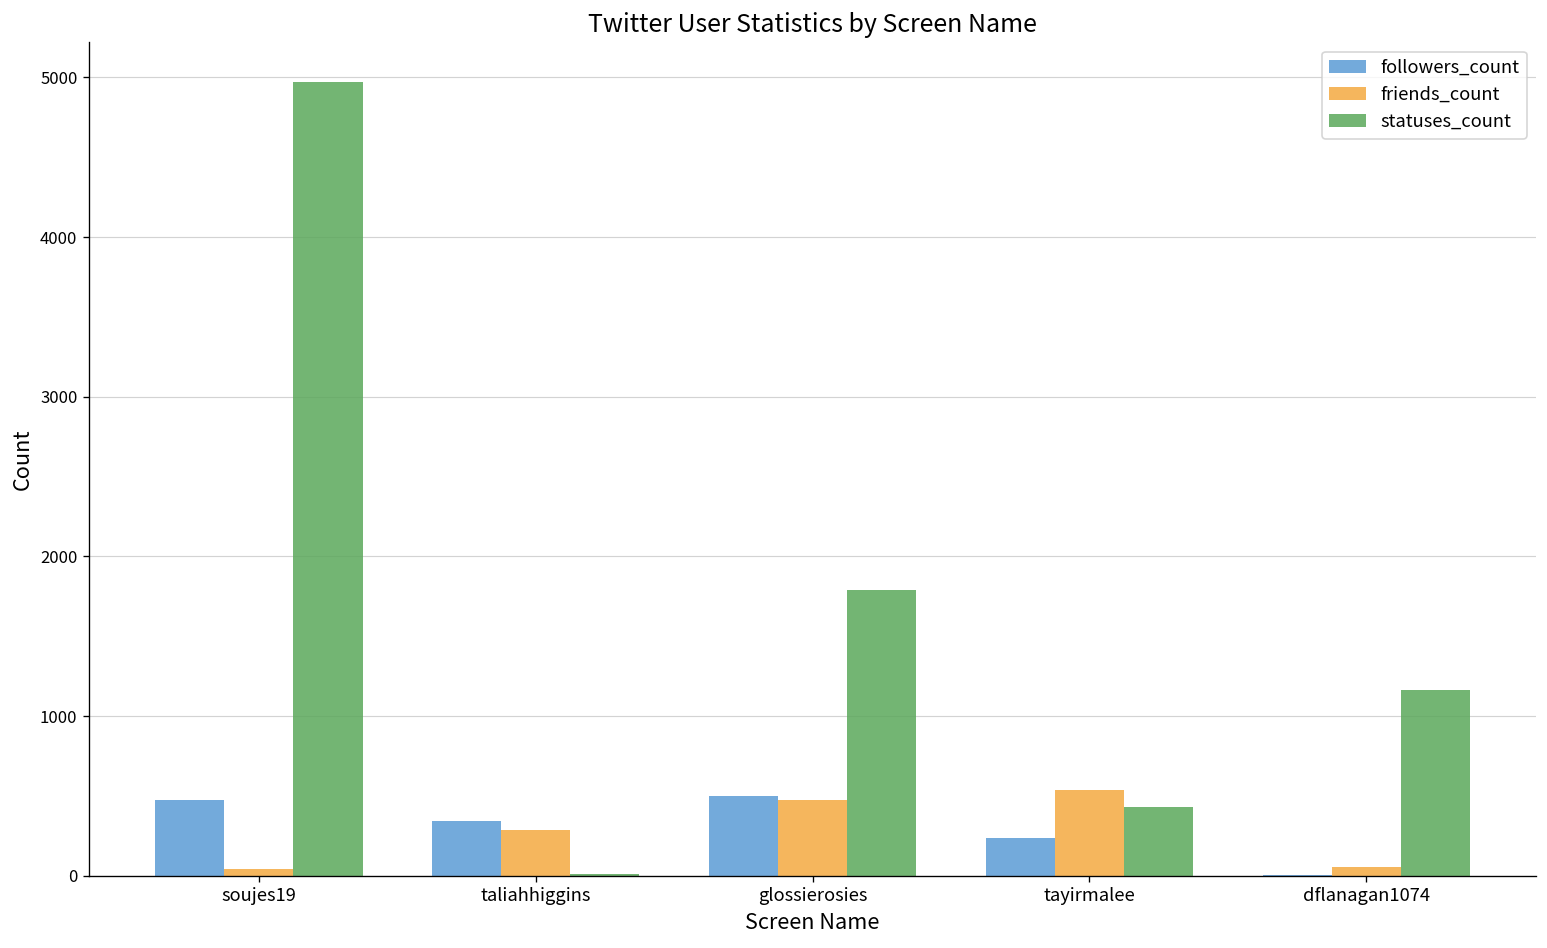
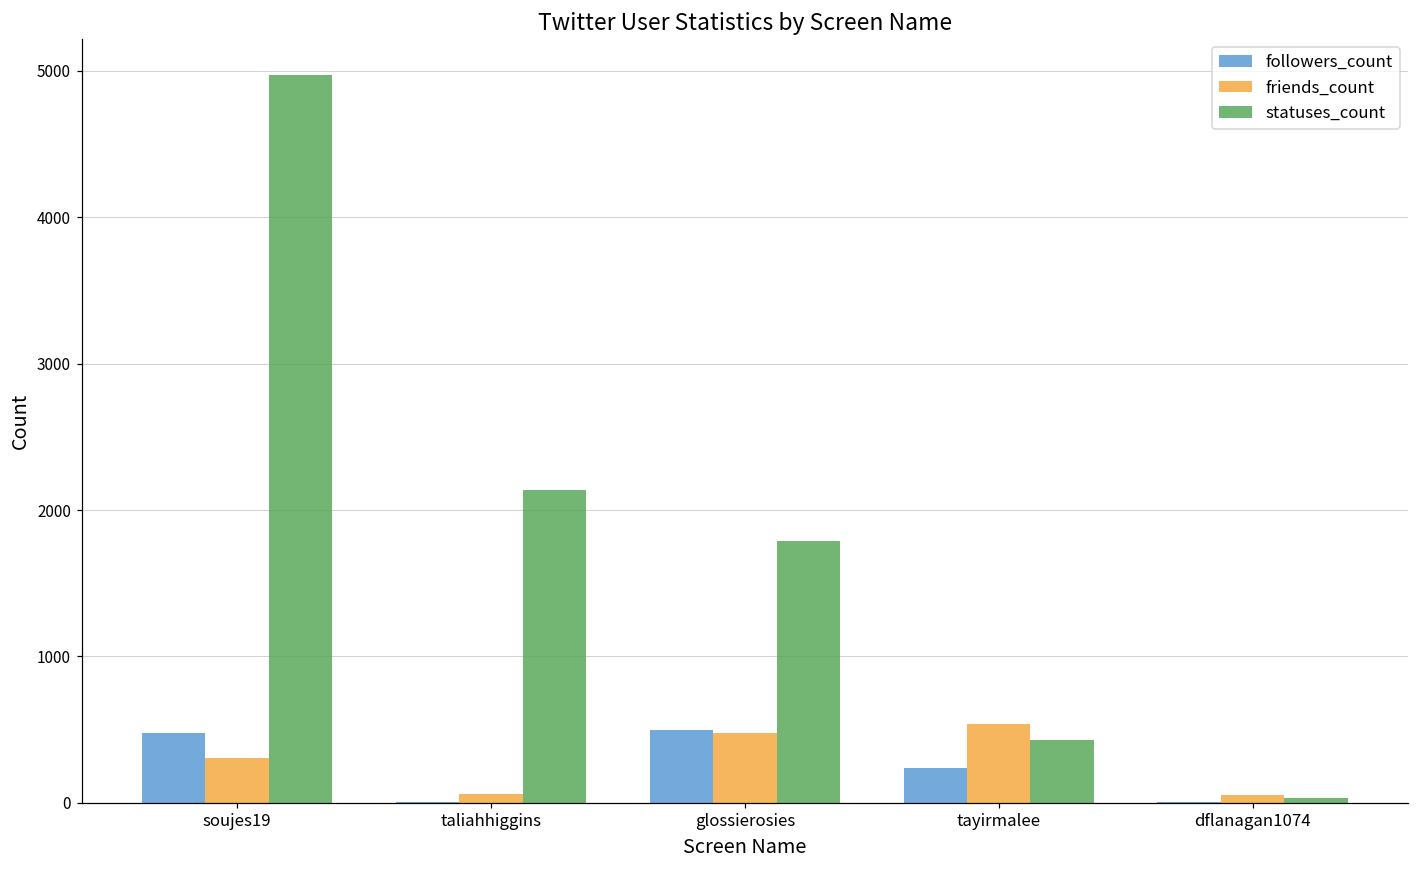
  {
    "followers_count": {
      "soujes19": 480,
-     "taliahhiggins": 340,
+     "taliahhiggins": 0,
      "glossierosies": 500,
      "tayirmalee": 240
    },
    "friends_count": {
-     "soujes19": 40,
-     "taliahhiggins": 290,
+     "soujes19": 310,
+     "taliahhiggins": 60,
      "glossierosies": 470,
      "tayirmalee": 540,
      "dflanagan1074": 50
    },
    "statuses_count": {
      "soujes19": 4970,
-     "taliahhiggins": 10,
+     "taliahhiggins": 2140,
      "glossierosies": 1790,
      "tayirmalee": 430,
-     "dflanagan1074": 1160
+     "dflanagan1074": 30
    }
  }
